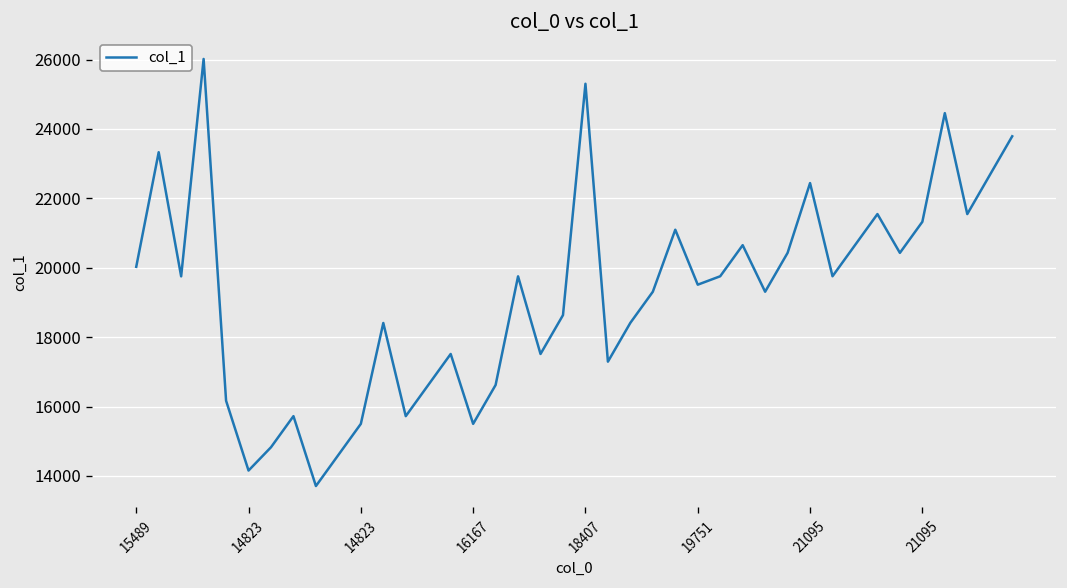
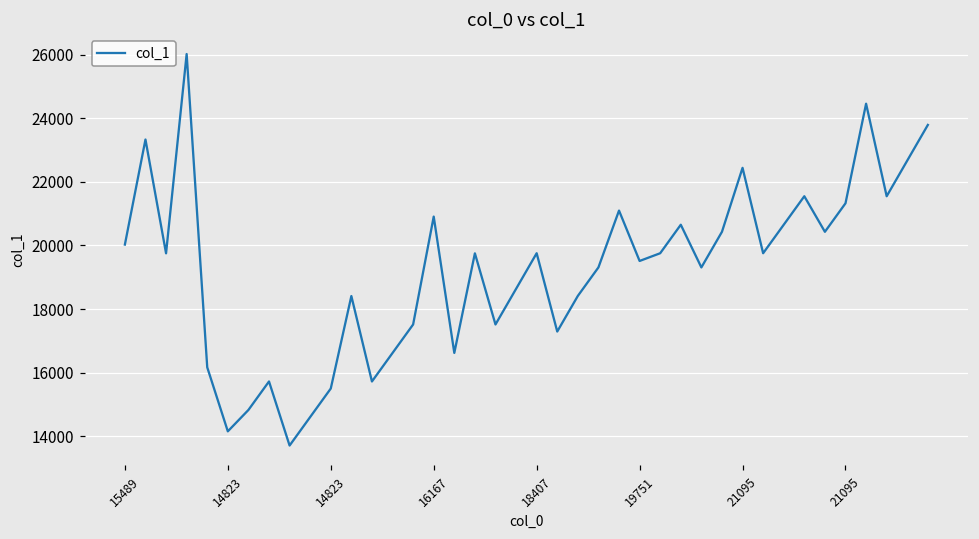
  {
    "15489": 20000,
-   "16167": 15500,
-   "18407": 25300,
+   "16167": 20900,
+   "18407": 19800,
    "19751": 19500
  }
